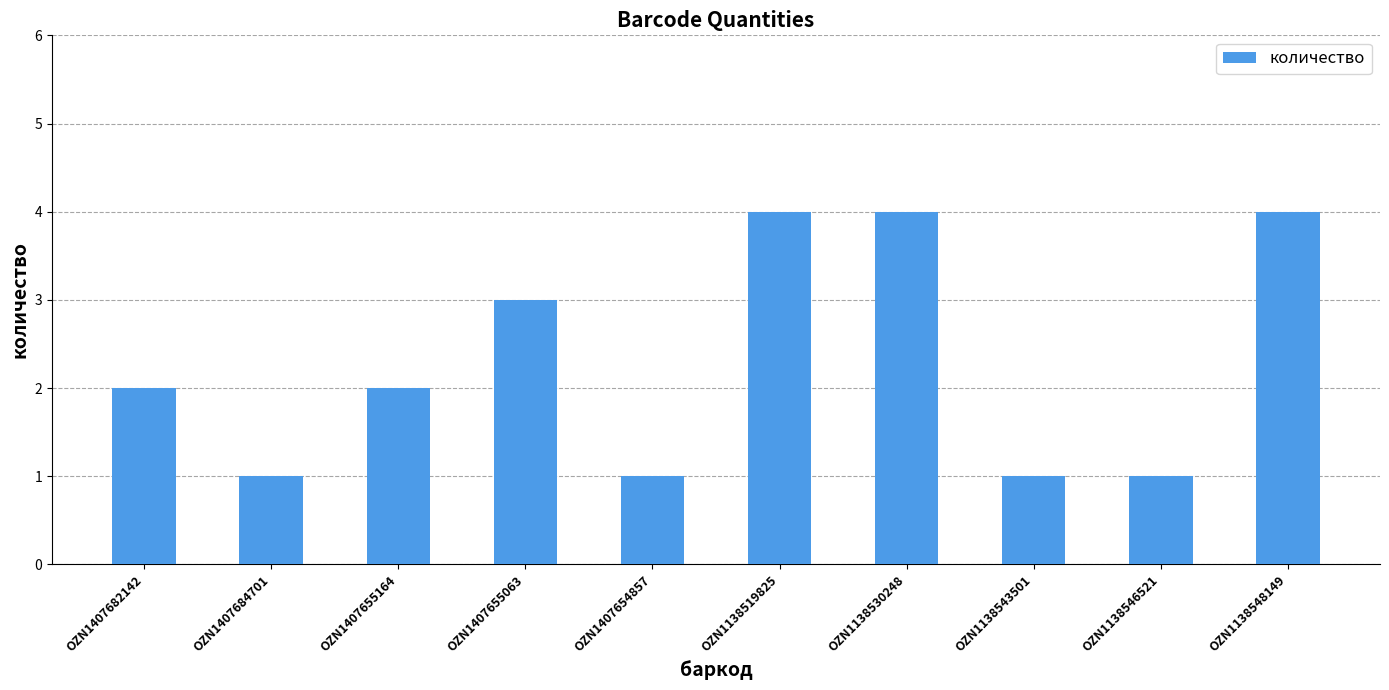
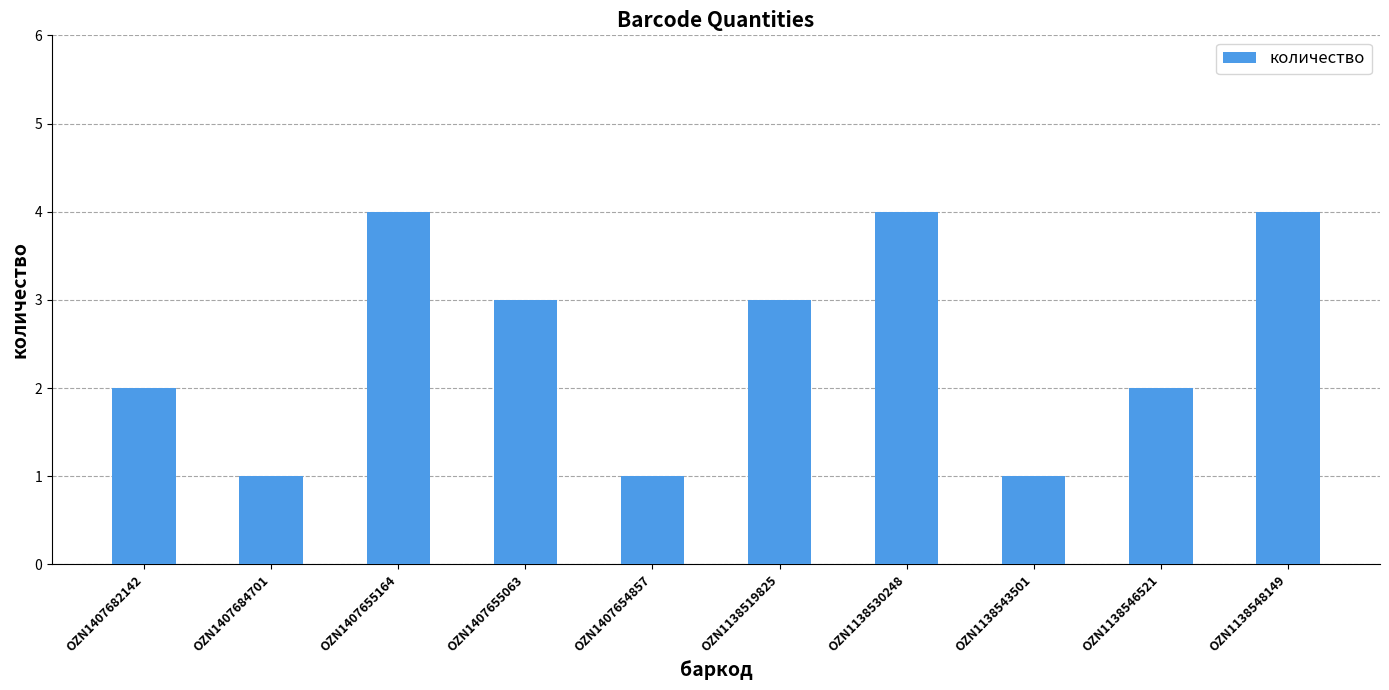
  {
    "OZN1407682142": 2,
    "OZN1407684701": 1,
-   "OZN1407655164": 2,
+   "OZN1407655164": 4,
    "OZN1407655063": 3,
    "OZN1407654857": 1,
-   "OZN1138519825": 4,
+   "OZN1138519825": 3,
    "OZN1138530248": 4,
    "OZN1138543501": 1,
-   "OZN1138546521": 1,
+   "OZN1138546521": 2,
    "OZN1138548149": 4
  }
